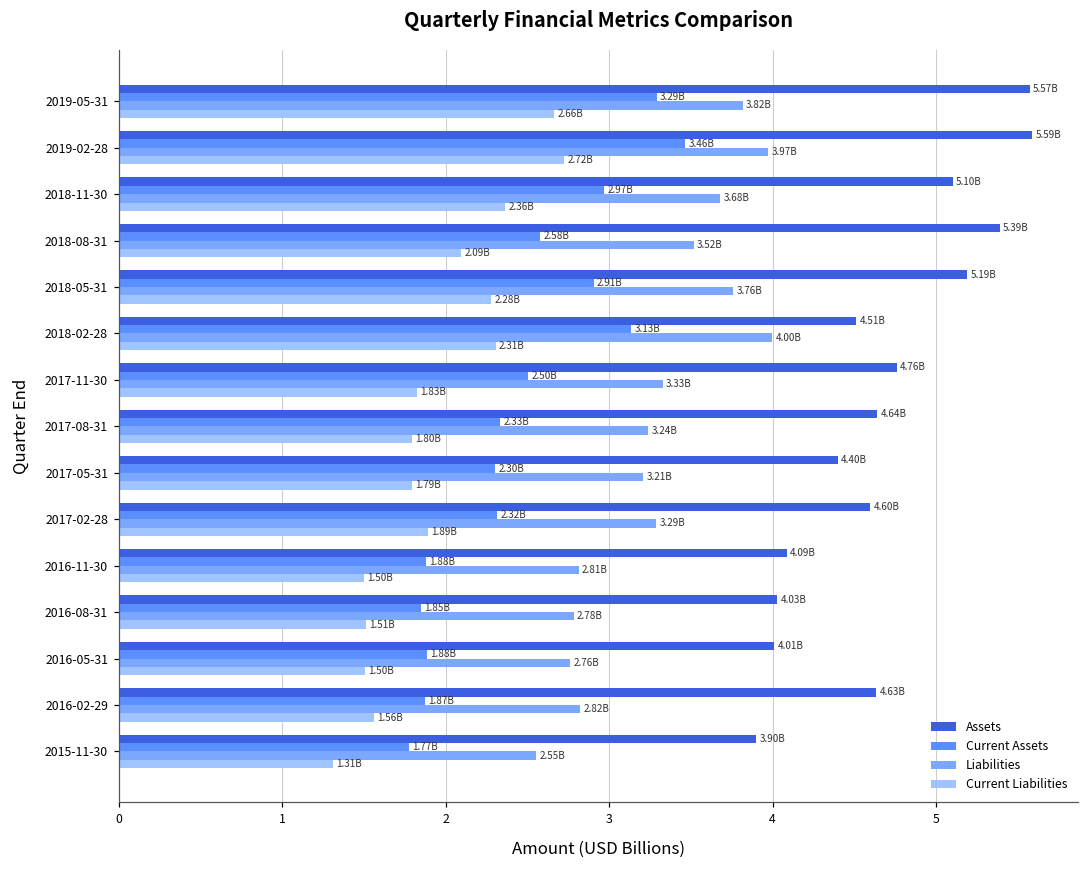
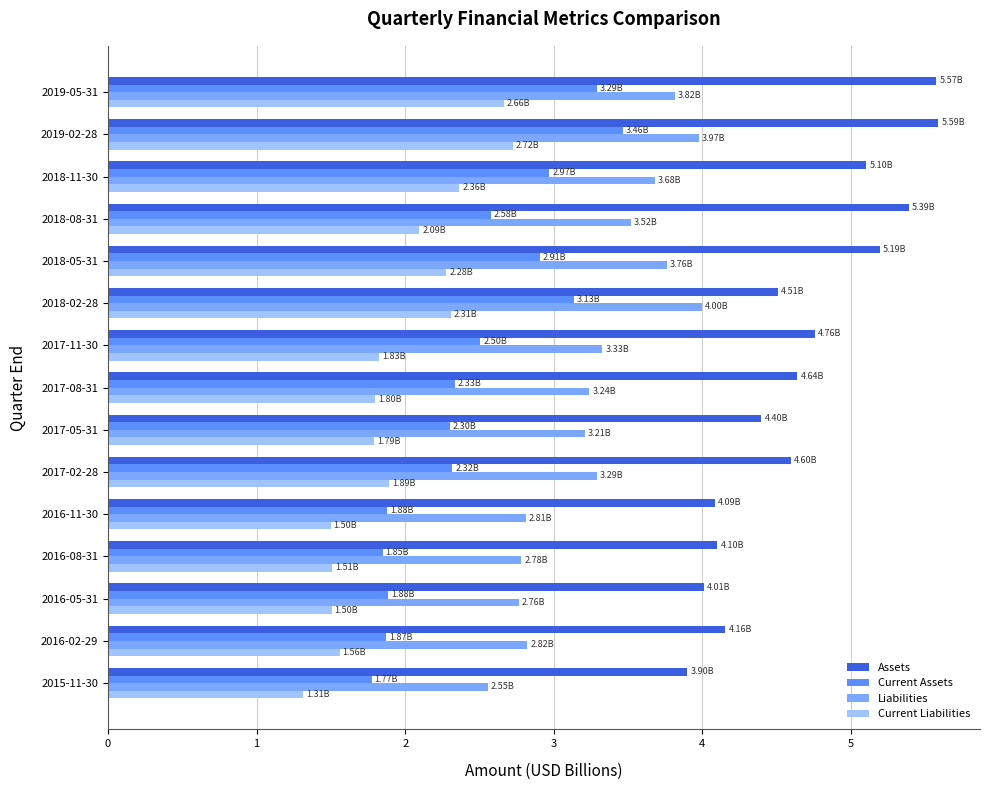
  {
    "Assets": {
      "2019-05-31": "5.57B",
      "2019-02-28": "5.59B",
      "2018-11-30": "5.10B",
      "2018-08-31": "5.39B",
      "2018-05-31": "5.19B",
      "2018-02-28": "4.51B",
      "2017-11-30": "4.76B",
      "2017-08-31": "4.64B",
      "2017-05-31": "4.40B",
      "2017-02-28": "4.60B",
      "2016-11-30": "4.09B",
-     "2016-08-31": "4.03B",
+     "2016-08-31": "4.10B",
      "2016-05-31": "4.01B",
-     "2016-02-29": "4.63B",
+     "2016-02-29": "4.16B",
      "2015-11-30": "3.90B"
    }
  }
